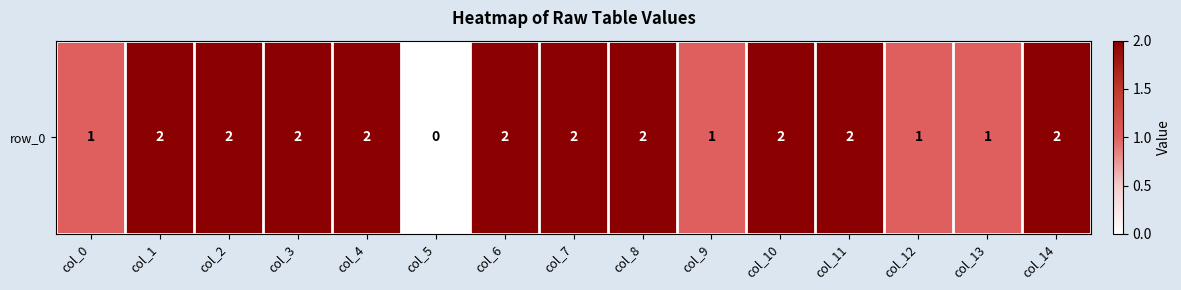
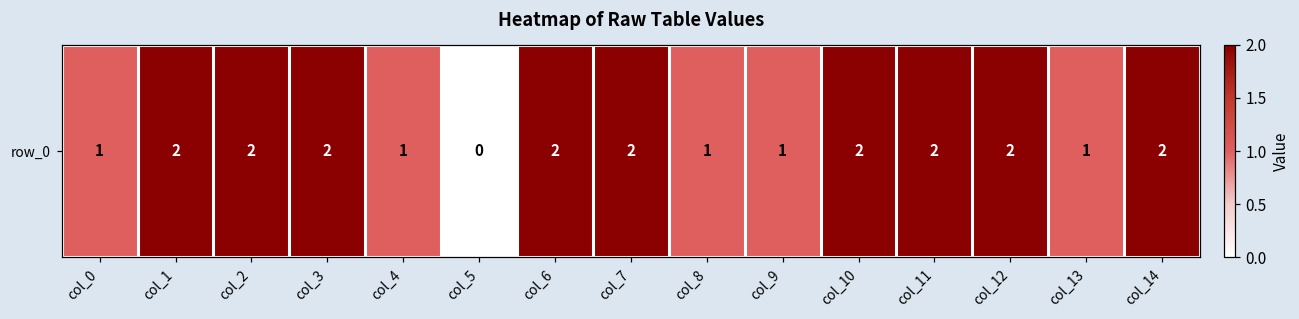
  {
    "row_0": {
      "col_0": 1,
      "col_1": 2,
      "col_2": 2,
      "col_3": 2,
-     "col_4": 2,
+     "col_4": 1,
      "col_5": 0,
      "col_6": 2,
      "col_7": 2,
-     "col_8": 2,
+     "col_8": 1,
      "col_9": 1,
      "col_10": 2,
      "col_11": 2,
-     "col_12": 1,
+     "col_12": 2,
      "col_13": 1,
      "col_14": 2
    }
  }
